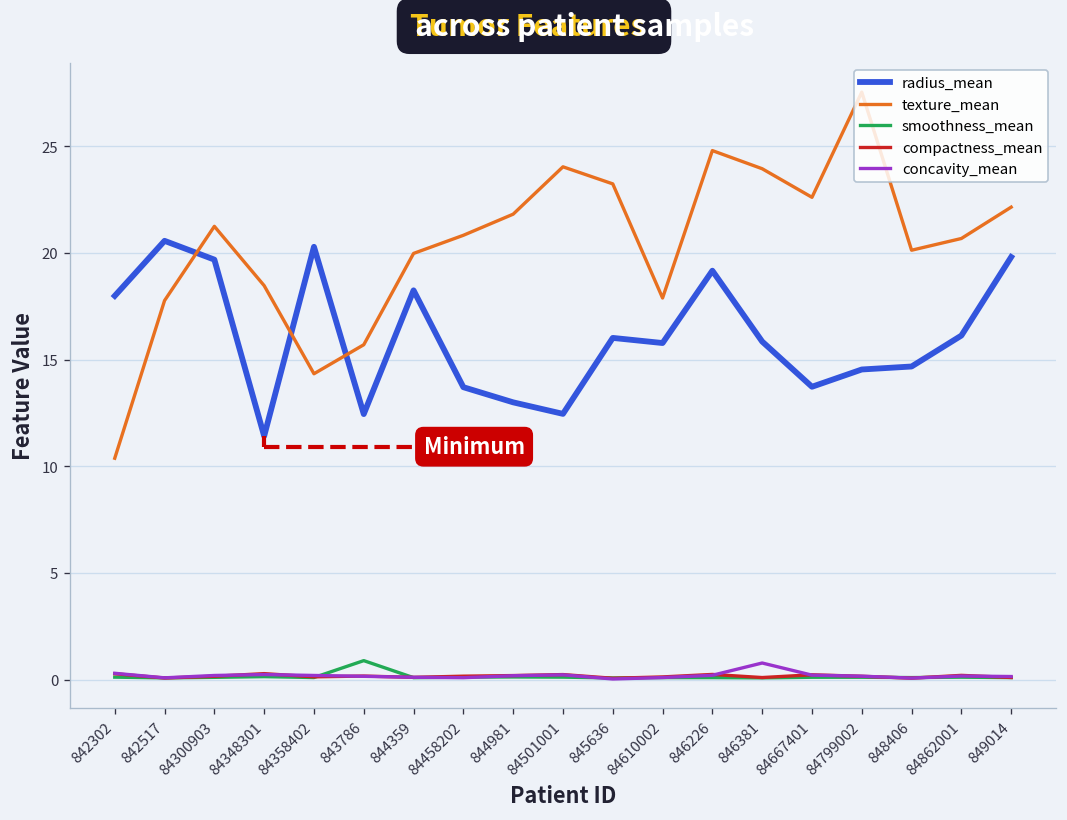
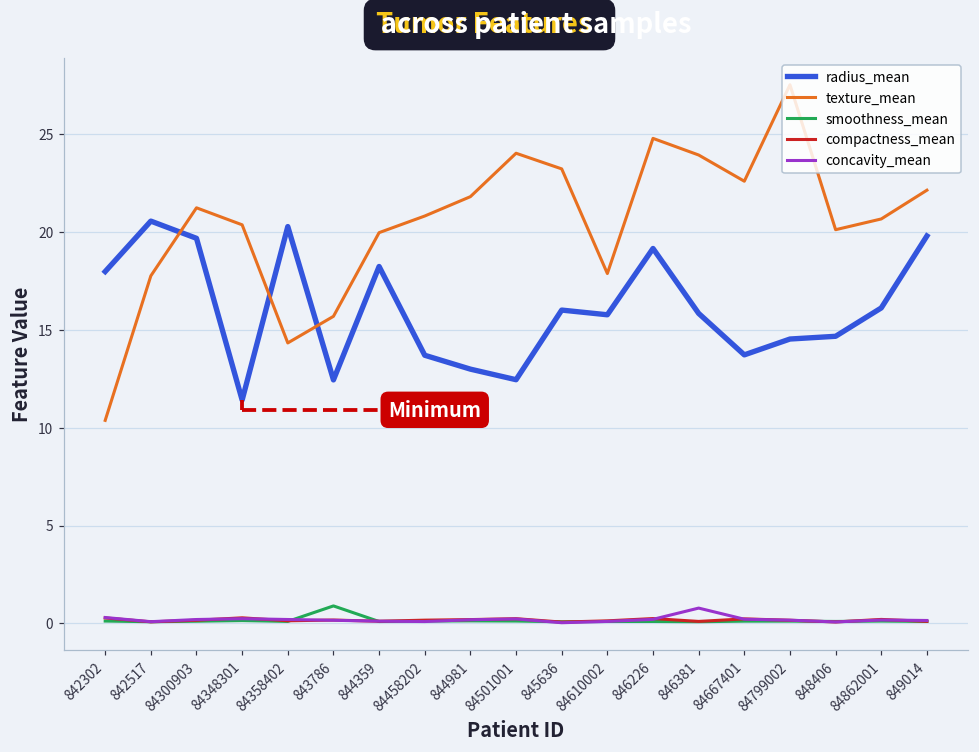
  {
    "radius_mean": {
      "842302": 18.0,
      "842517": 20.6,
      "84300903": 19.7,
      "84358402": 20.3,
      "843786": 12.5,
      "844359": 18.3,
      "84458202": 13.7,
      "844981": 13.0,
      "84501001": 12.5,
      "845636": 16.0,
      "84610002": 15.8,
      "846226": 19.2,
      "846381": 15.9,
      "84667401": 13.7,
      "84799002": 14.5,
      "848406": 14.7,
      "84862001": 16.1,
      "849014": 19.8
    },
    "texture_mean": {
      "842302": 10.4,
      "842517": 17.8,
      "84300903": 21.3,
-     "84348301": 18.5,
+     "84348301": 20.4,
      "84358402": 14.3,
      "843786": 15.7,
      "844359": 20.0,
      "84458202": 20.8,
      "844981": 21.8,
      "84501001": 24.0,
      "845636": 23.2,
      "84610002": 17.9,
      "846226": 24.8,
      "846381": 24.0,
      "84667401": 22.6,
      "848406": 20.1,
      "84862001": 20.7,
      "849014": 22.2
    },
    "smoothness_mean": {
      "842302": 0.1,
      "843786": 0.9
    },
    "concavity_mean": {
      "846381": 0.8
    }
  }
